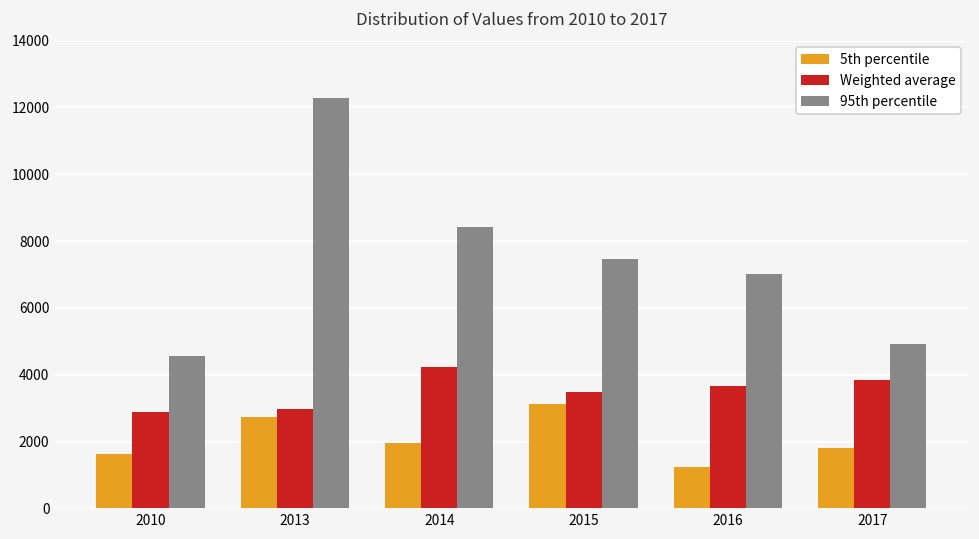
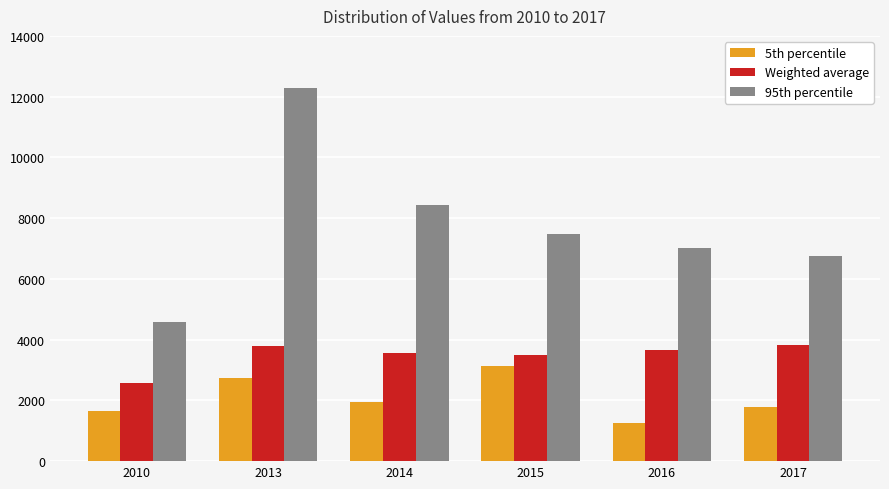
  {
    "5th percentile": {
      "2010": 1600,
      "2013": 2700,
      "2014": 2000,
      "2015": 3100,
      "2016": 1300,
      "2017": 1800
    },
    "Weighted average": {
-     "2010": 2900,
-     "2013": 3000,
-     "2014": 4200,
+     "2010": 2600,
+     "2013": 3800,
+     "2014": 3600,
      "2015": 3500,
      "2016": 3700,
      "2017": 3800
    },
    "95th percentile": {
      "2010": 4600,
      "2013": 12300,
      "2014": 8400,
      "2015": 7500,
      "2016": 7000,
-     "2017": 4900
+     "2017": 6700
    }
  }
